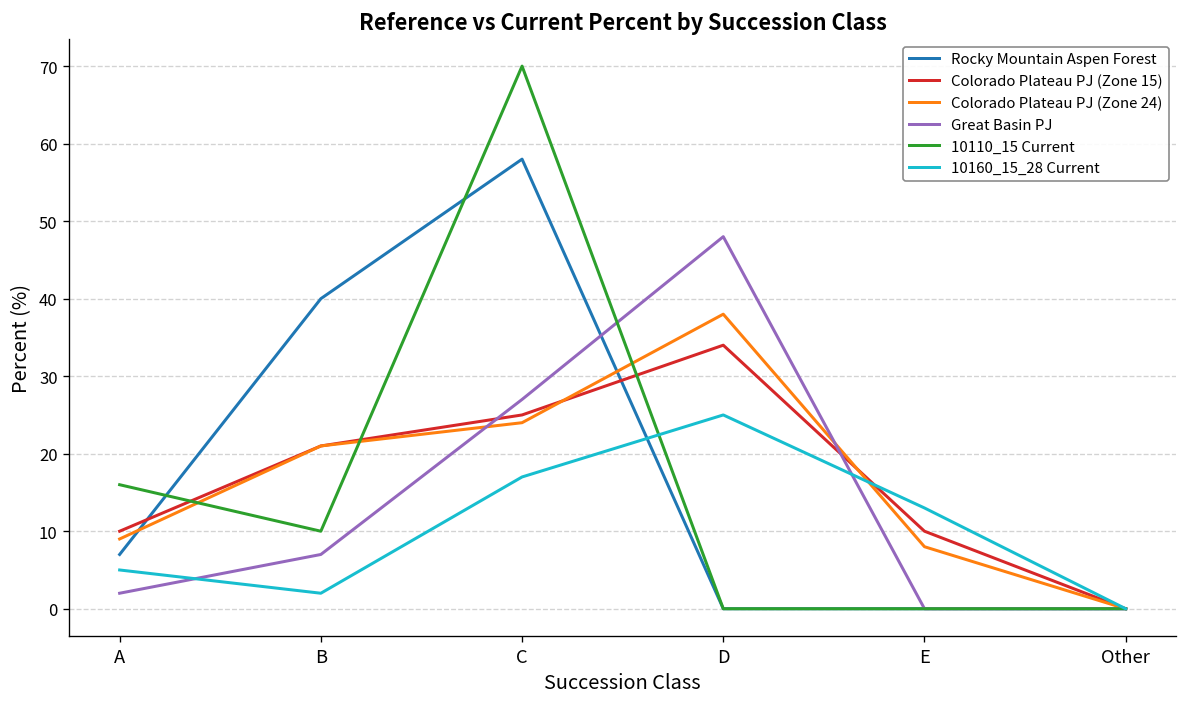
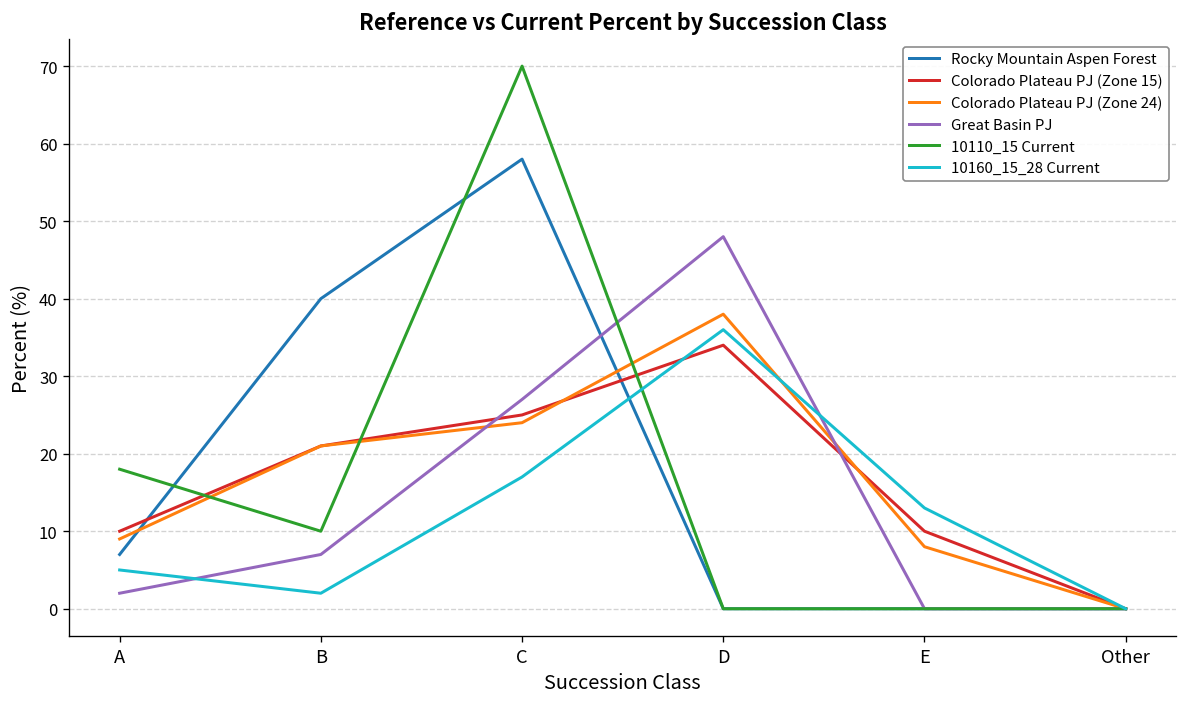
  {
    "Rocky Mountain Aspen Forest": {
      "A": 7,
      "B": 40,
      "C": 58
    },
    "Colorado Plateau PJ (Zone 15)": {
      "A": 10,
      "C": 25,
      "D": 34,
      "E": 10
    },
    "Colorado Plateau PJ (Zone 24)": {
      "A": 9,
      "C": 24,
      "D": 38,
      "E": 8
    },
    "Great Basin PJ": {
      "A": 2,
      "B": 7,
      "C": 27,
      "D": 48
    },
    "10110_15 Current": {
-     "A": 16,
+     "A": 18,
      "B": 10,
      "C": 70
    },
    "10160_15_28 Current": {
      "A": 5,
      "B": 2,
      "C": 17,
-     "D": 25,
+     "D": 36,
      "E": 13
    }
  }
